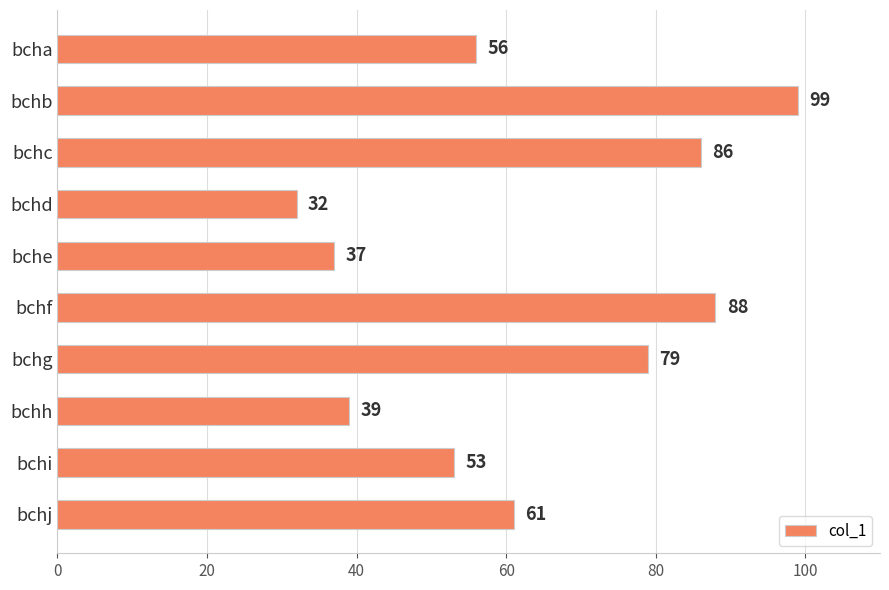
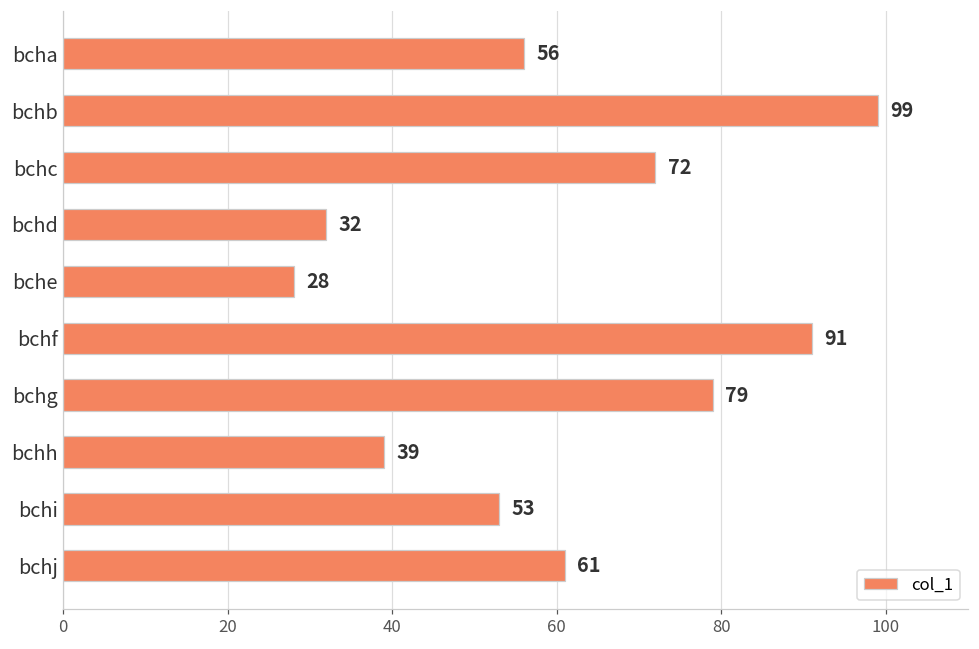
  {
    "bcha": 56,
    "bchb": 99,
-   "bchc": 86,
+   "bchc": 72,
    "bchd": 32,
-   "bche": 37,
-   "bchf": 88,
+   "bche": 28,
+   "bchf": 91,
    "bchg": 79,
    "bchh": 39,
    "bchi": 53,
    "bchj": 61
  }
